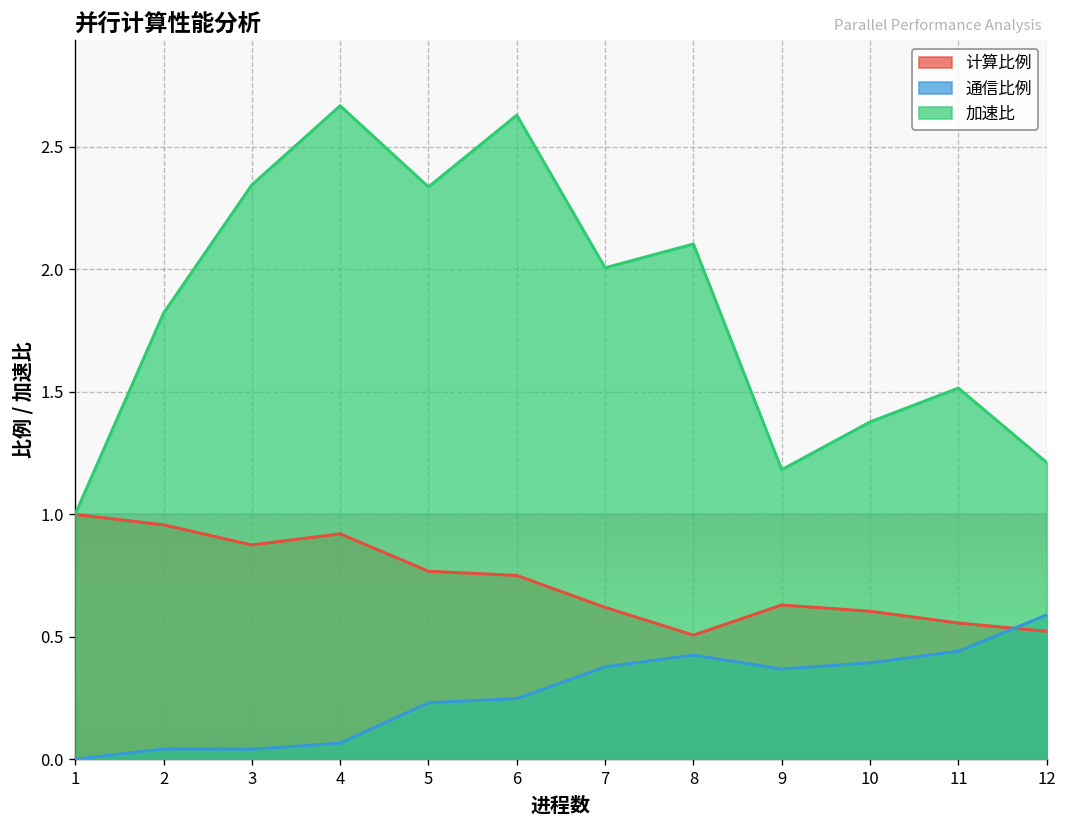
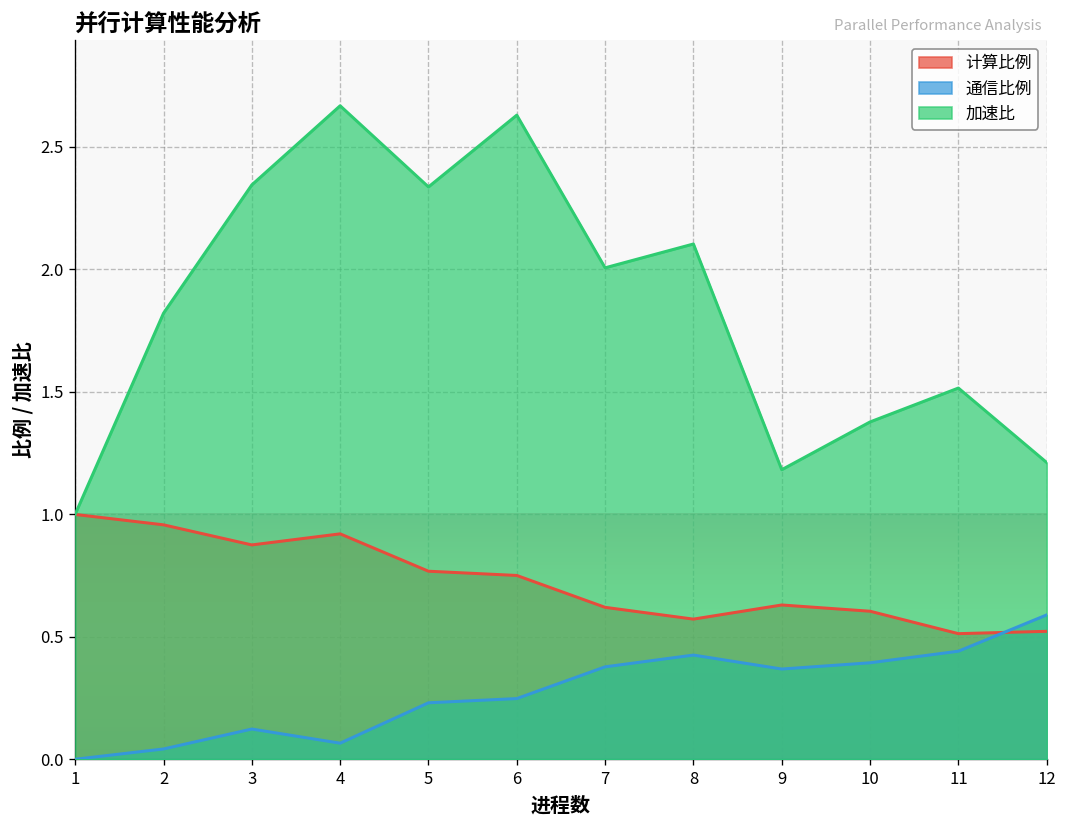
  {
    "计算比例": {
      "2": 0.96,
      "3": 0.87,
      "4": 0.92,
      "5": 0.77,
      "6": 0.75,
      "7": 0.62,
-     "8": 0.51,
+     "8": 0.57,
      "9": 0.63,
      "10": 0.60,
-     "11": 0.56,
+     "11": 0.51,
      "12": 0.52
    },
    "通信比例": {
      "1": 0.00,
      "2": 0.04,
-     "3": 0.04,
+     "3": 0.12,
      "4": 0.07,
      "5": 0.23,
      "6": 0.25,
      "7": 0.38,
      "8": 0.43,
      "9": 0.37,
      "10": 0.39,
      "11": 0.44,
      "12": 0.59
    },
    "加速比": {
      "2": 1.82,
      "3": 2.34,
      "4": 2.67,
      "5": 2.34,
      "6": 2.63,
      "7": 2.01,
      "8": 2.10,
      "9": 1.18,
      "10": 1.38,
      "11": 1.51,
      "12": 1.21
    }
  }
